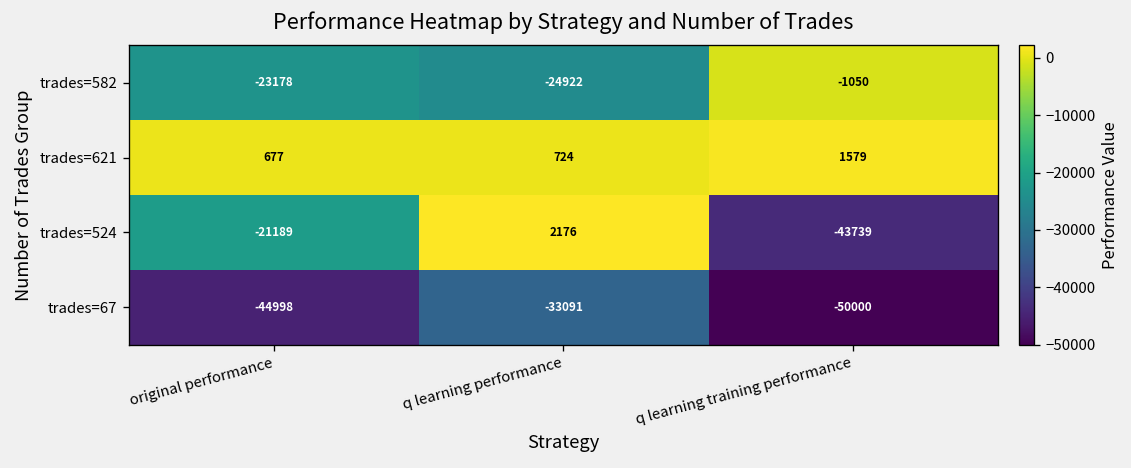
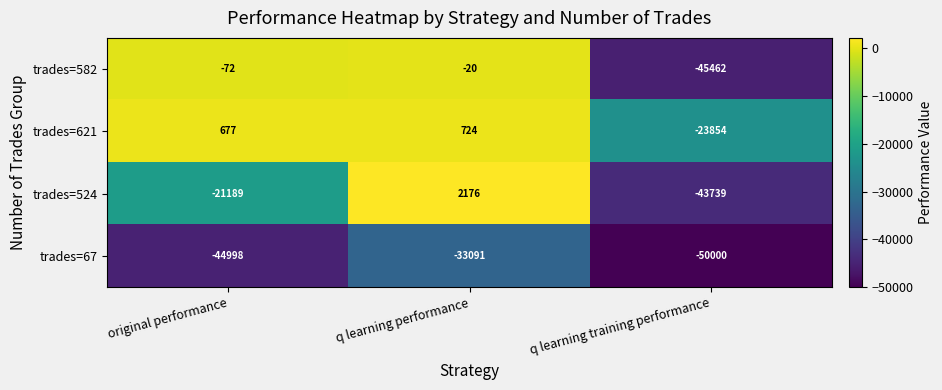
  {
    "trades=582": {
-     "original performance": -23178,
-     "q learning performance": -24922,
-     "q learning training performance": -1050
+     "original performance": -72,
+     "q learning performance": -20,
+     "q learning training performance": -45462
    },
    "trades=621": {
      "original performance": 677,
      "q learning performance": 724,
-     "q learning training performance": 1579
+     "q learning training performance": -23854
    },
    "trades=524": {
      "original performance": -21189,
      "q learning performance": 2176,
      "q learning training performance": -43739
    },
    "trades=67": {
      "original performance": -44998,
      "q learning performance": -33091,
      "q learning training performance": -50000
    }
  }
